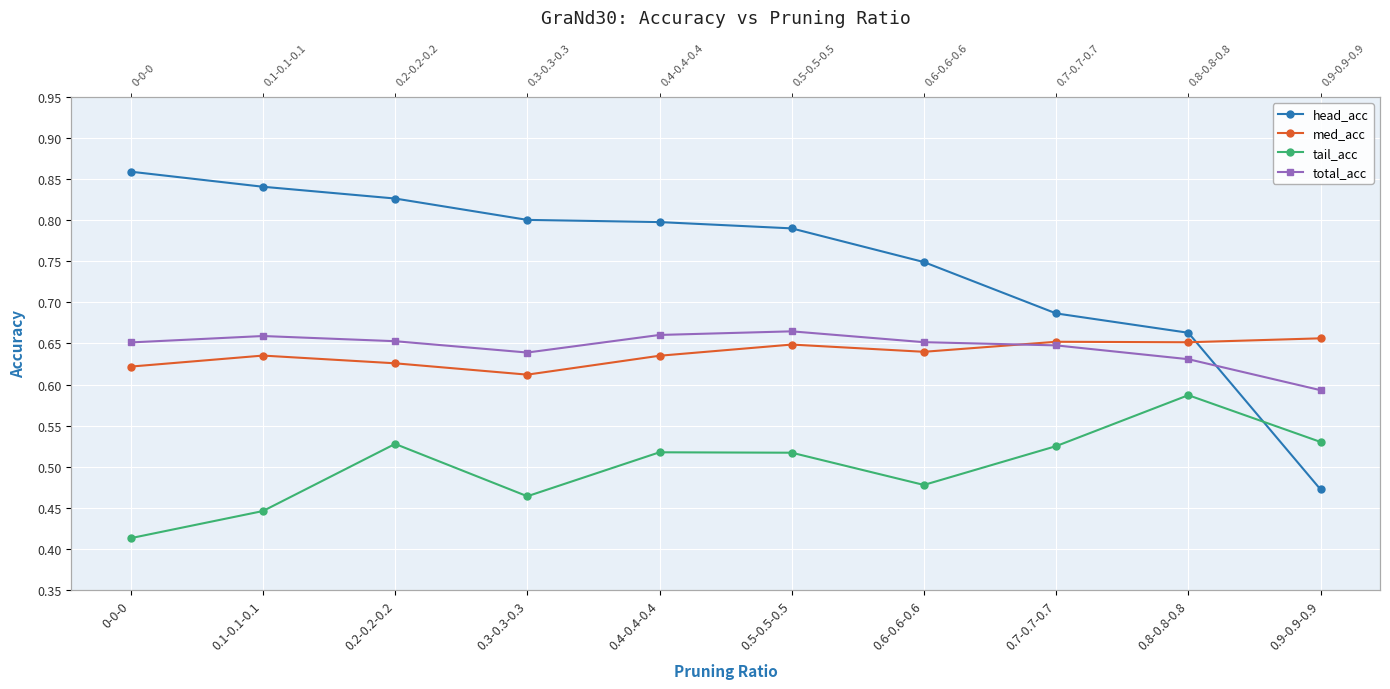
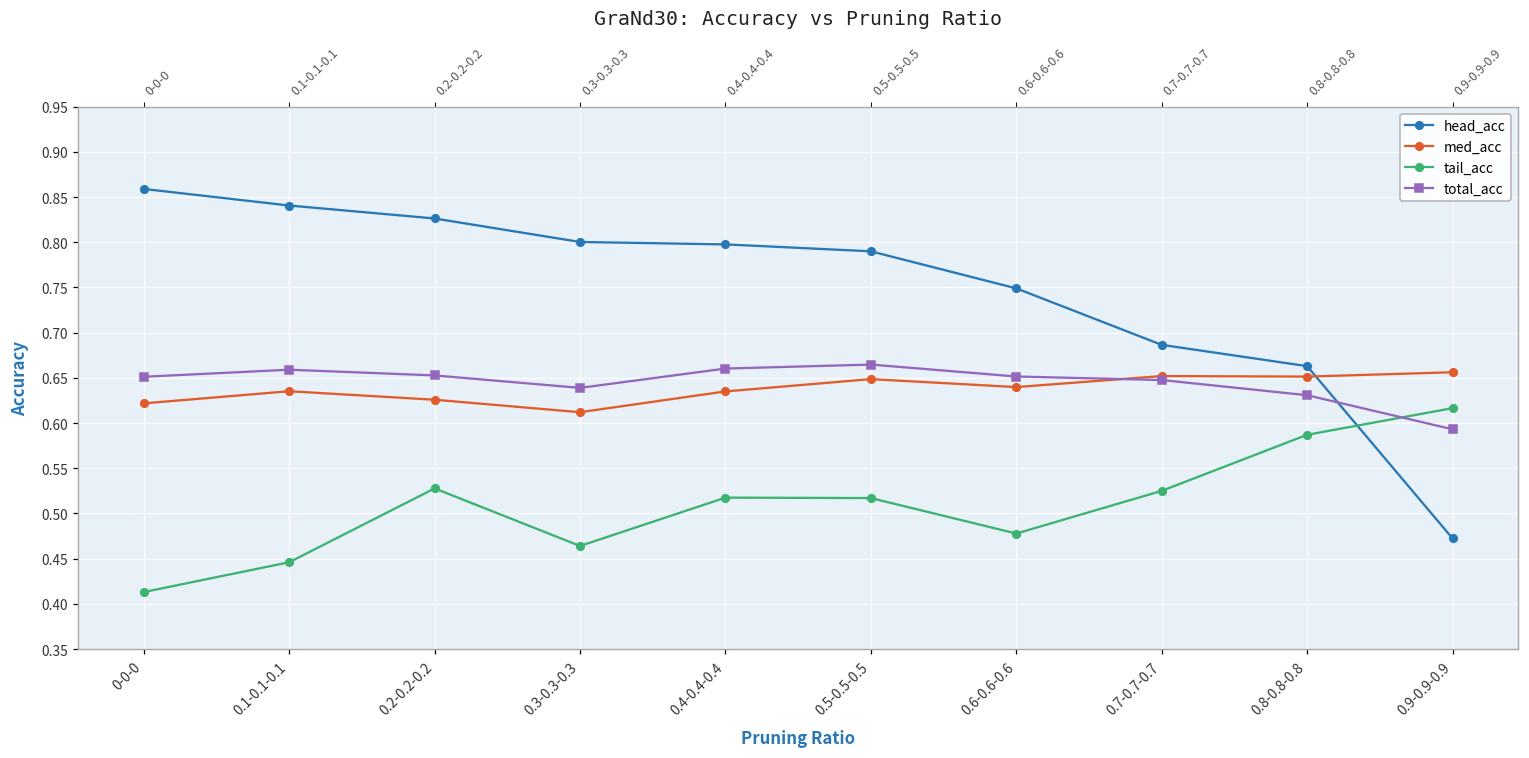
  {
    "head_acc": {
      "0-0-0": 0.86,
      "0.1-0.1-0.1": 0.84,
      "0.2-0.2-0.2": 0.83,
      "0.3-0.3-0.3": 0.80,
      "0.4-0.4-0.4": 0.80,
      "0.5-0.5-0.5": 0.79,
      "0.6-0.6-0.6": 0.75,
      "0.7-0.7-0.7": 0.69,
      "0.8-0.8-0.8": 0.66,
      "0.9-0.9-0.9": 0.47
    },
    "med_acc": {
      "0-0-0": 0.62,
      "0.1-0.1-0.1": 0.64,
      "0.2-0.2-0.2": 0.63,
      "0.3-0.3-0.3": 0.61,
      "0.4-0.4-0.4": 0.64,
      "0.5-0.5-0.5": 0.65,
      "0.6-0.6-0.6": 0.64,
      "0.7-0.7-0.7": 0.65,
      "0.8-0.8-0.8": 0.65,
      "0.9-0.9-0.9": 0.66
    },
    "tail_acc": {
      "0-0-0": 0.41,
      "0.1-0.1-0.1": 0.45,
      "0.2-0.2-0.2": 0.53,
      "0.3-0.3-0.3": 0.46,
      "0.4-0.4-0.4": 0.52,
      "0.5-0.5-0.5": 0.52,
      "0.6-0.6-0.6": 0.48,
      "0.7-0.7-0.7": 0.52,
      "0.8-0.8-0.8": 0.59,
-     "0.9-0.9-0.9": 0.53
+     "0.9-0.9-0.9": 0.62
    },
    "total_acc": {
      "0-0-0": 0.65,
      "0.1-0.1-0.1": 0.66,
      "0.2-0.2-0.2": 0.65,
      "0.3-0.3-0.3": 0.64,
      "0.4-0.4-0.4": 0.66,
      "0.5-0.5-0.5": 0.66,
      "0.6-0.6-0.6": 0.65,
      "0.7-0.7-0.7": 0.65,
      "0.8-0.8-0.8": 0.63,
      "0.9-0.9-0.9": 0.59
    }
  }
